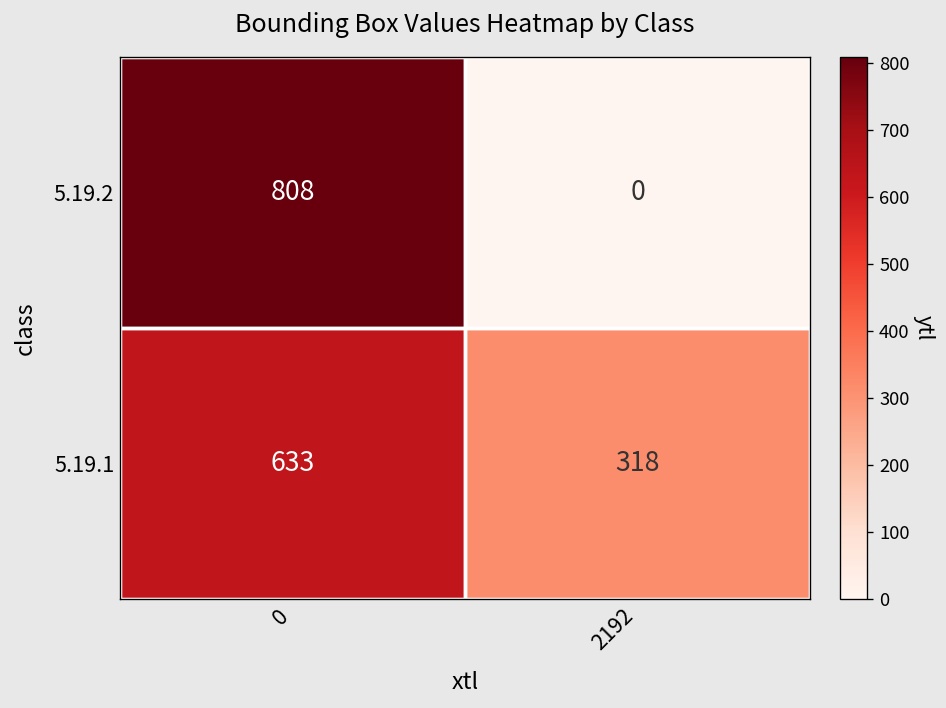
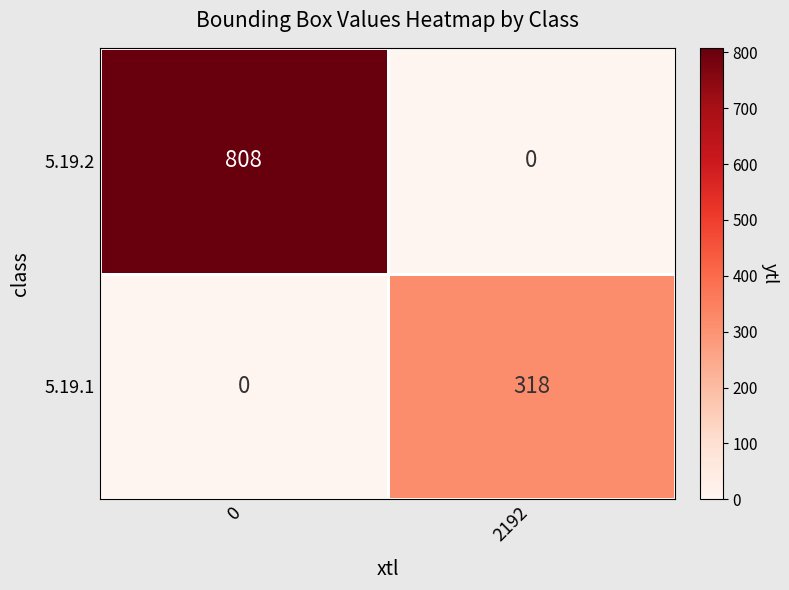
  {
    "5.19.2": {
      "0": 808,
      "2192": 0
    },
    "5.19.1": {
-     "0": 633,
+     "0": 0,
      "2192": 318
    }
  }
